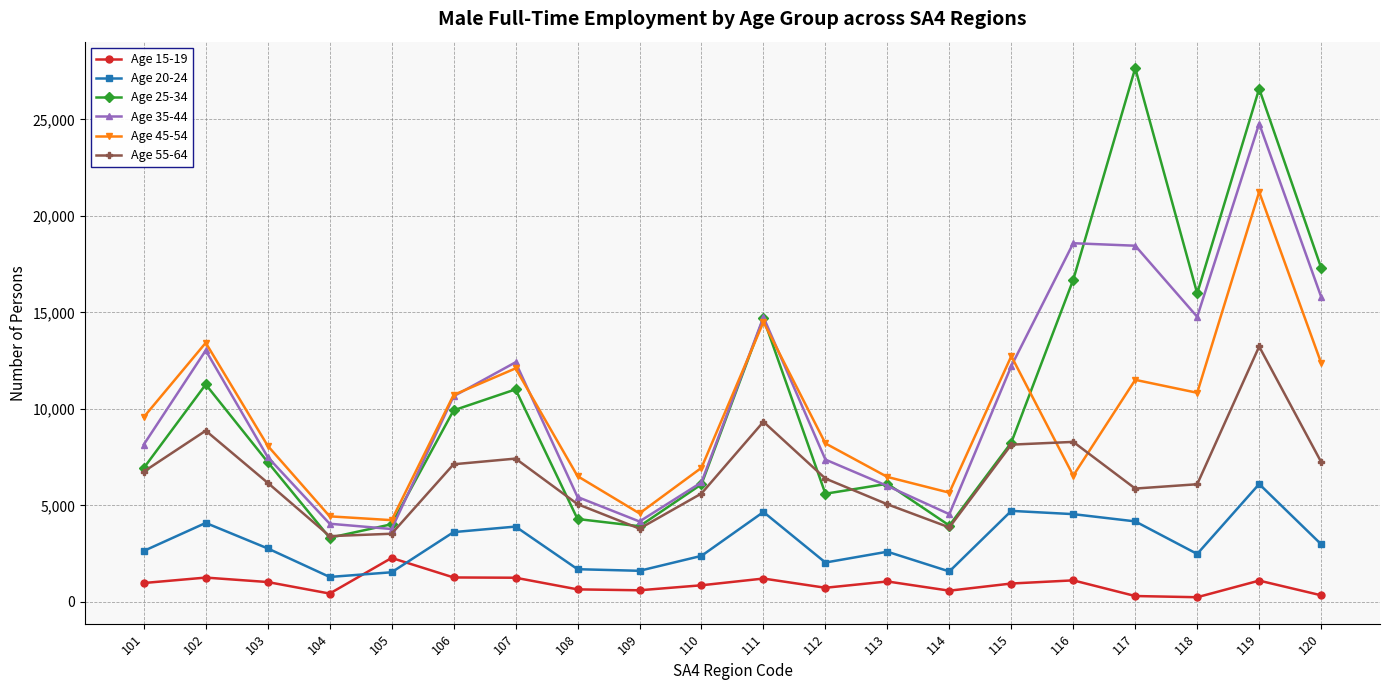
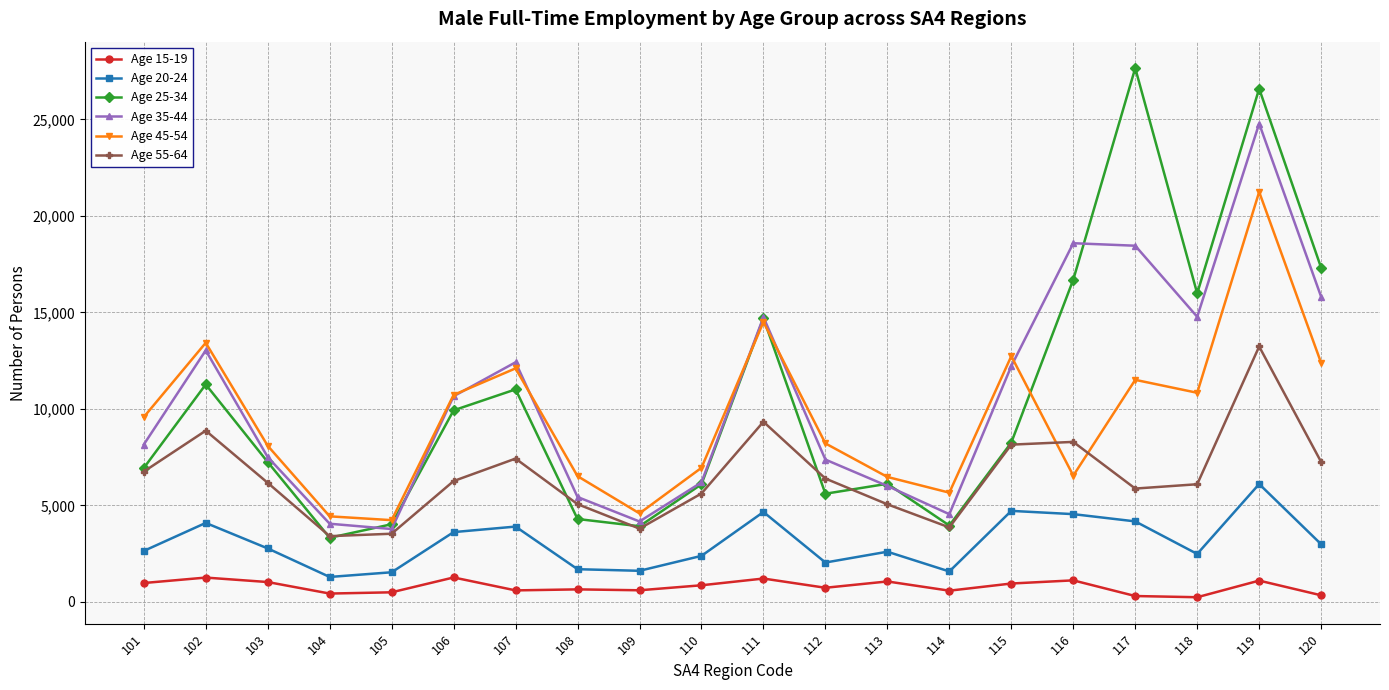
  {
    "Age 15-19": {
      "101": "1,000",
      "102": "1,300",
      "103": "1,000",
      "104": "400",
-     "105": "2,300",
+     "105": "500",
      "106": "1,300",
-     "107": "1,300",
+     "107": "600",
      "108": "700",
      "109": "600",
      "110": "900",
      "111": "1,200",
      "112": "700",
      "113": "1,100",
      "114": "600",
      "115": "1,000",
      "116": "1,100",
      "117": "300",
      "118": "200",
      "119": "1,100",
      "120": "300"
    },
    "Age 20-24": {
      "101": "2,600",
      "102": "4,100",
      "103": "2,800",
      "104": "1,300",
      "105": "1,500",
      "106": "3,600",
      "107": "3,900",
      "108": "1,700",
      "109": "1,600",
      "110": "2,400",
      "111": "4,700",
      "112": "2,000",
      "113": "2,600",
      "114": "1,600",
      "115": "4,700",
      "116": "4,500",
      "117": "4,200",
      "118": "2,500",
      "119": "6,100",
      "120": "3,000"
    },
    "Age 25-34": {
      "101": "6,900",
      "102": "11,300",
      "103": "7,200",
      "105": "4,000",
      "106": "9,900",
      "107": "11,000",
      "108": "4,300",
      "112": "5,600",
      "116": "16,700",
      "117": "27,700",
      "118": "16,000",
      "119": "26,600",
      "120": "17,300"
    },
    "Age 35-44": {
      "101": "8,200",
      "102": "13,000",
      "103": "7,500",
      "104": "4,100",
      "105": "3,800",
      "107": "12,400",
      "108": "5,400",
      "109": "4,200",
      "112": "7,400",
      "114": "4,500",
      "115": "12,200",
      "116": "18,600",
      "117": "18,500",
      "118": "14,800",
      "119": "24,800",
      "120": "15,800"
    },
    "Age 45-54": {
      "101": "9,600",
      "102": "13,400",
      "103": "8,100",
      "104": "4,400",
      "105": "4,200",
      "107": "12,100",
      "108": "6,500",
      "109": "4,600",
      "110": "7,000",
      "111": "14,500",
      "112": "8,200",
      "113": "6,500",
      "114": "5,700",
      "115": "12,700",
      "116": "6,500",
      "117": "11,500",
      "118": "10,800",
      "119": "21,200",
      "120": "12,400"
    },
    "Age 55-64": {
      "101": "6,800",
      "102": "8,900",
      "103": "6,200",
      "105": "3,500",
-     "106": "7,100",
+     "106": "6,300",
      "107": "7,400",
      "108": "5,100",
      "110": "5,600",
      "111": "9,300",
      "112": "6,400",
      "113": "5,100",
      "116": "8,300",
      "117": "5,900",
      "118": "6,100",
      "119": "13,200",
      "120": "7,300"
    }
  }
